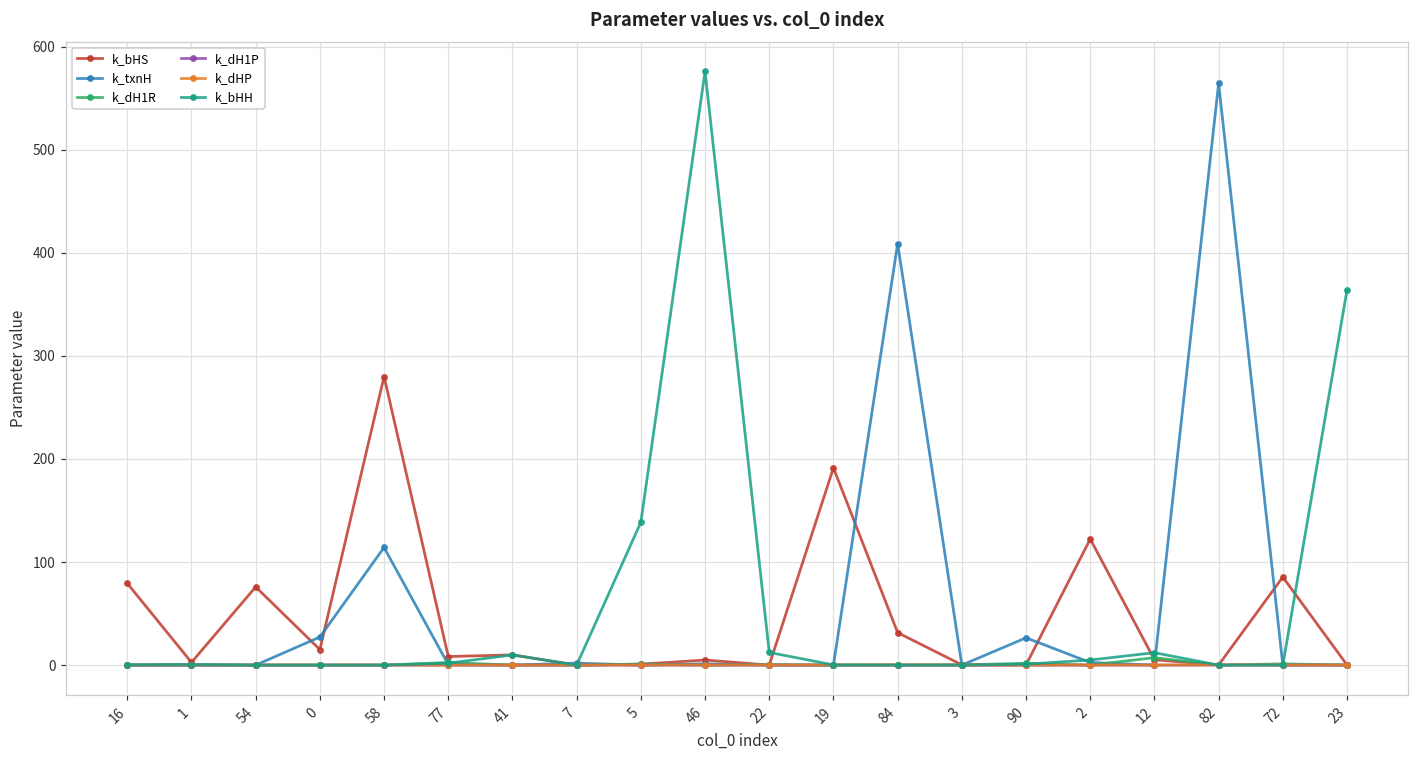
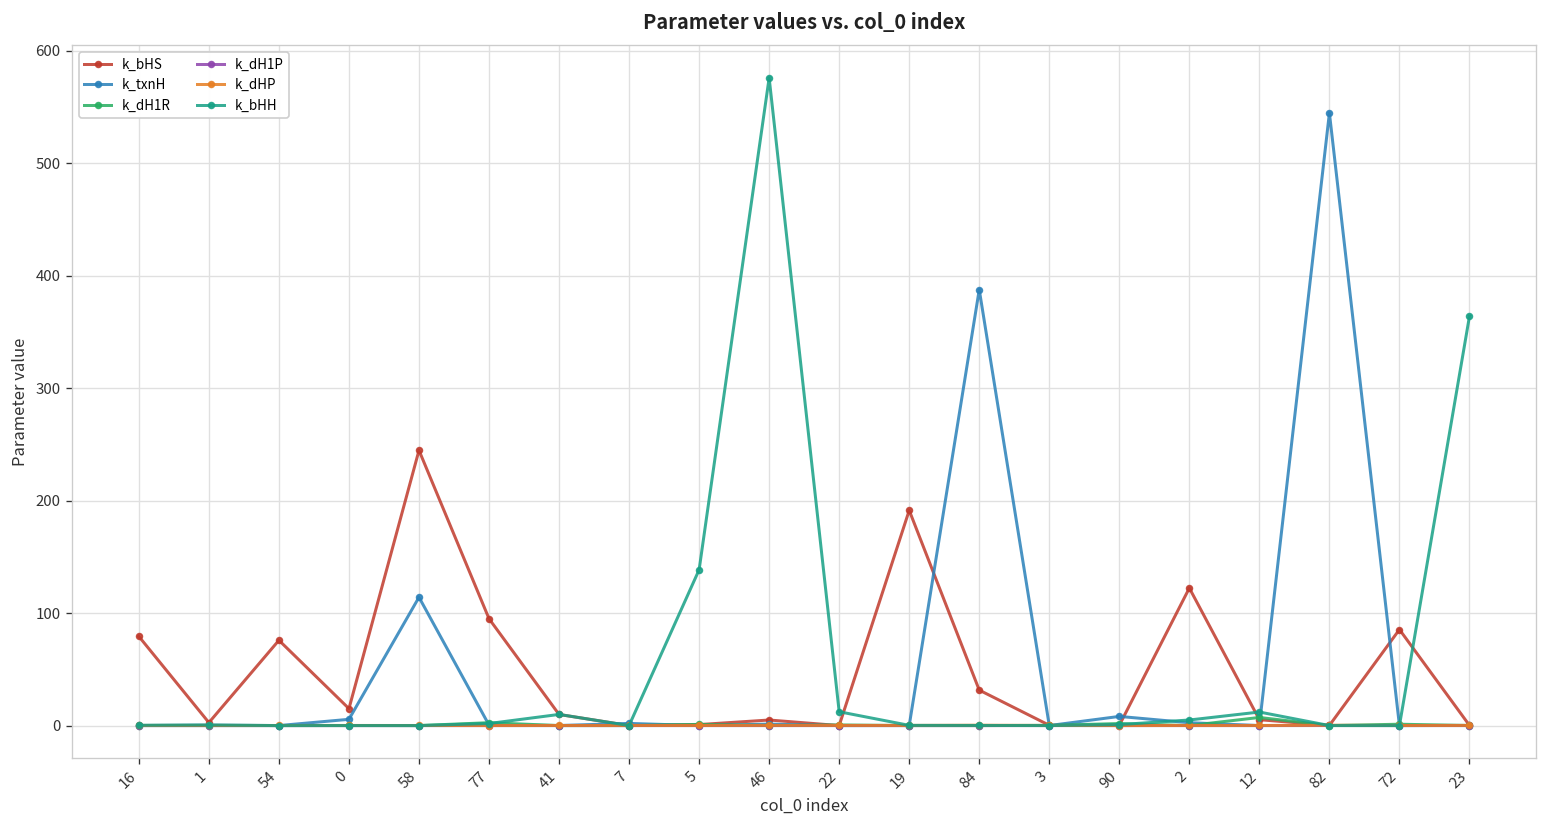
  {
    "k_bHS": {
      "16": 80,
      "54": 80,
      "0": 20,
-     "58": 280,
-     "77": 10,
+     "58": 240,
+     "77": 100,
      "46": 0,
      "19": 190,
      "84": 30,
      "2": 120,
      "72": 90
    },
    "k_txnH": {
-     "0": 30,
+     "0": 10,
      "58": 110,
-     "84": 410,
-     "90": 30,
-     "82": 560
+     "84": 390,
+     "90": 10,
+     "82": 540
    }
  }
